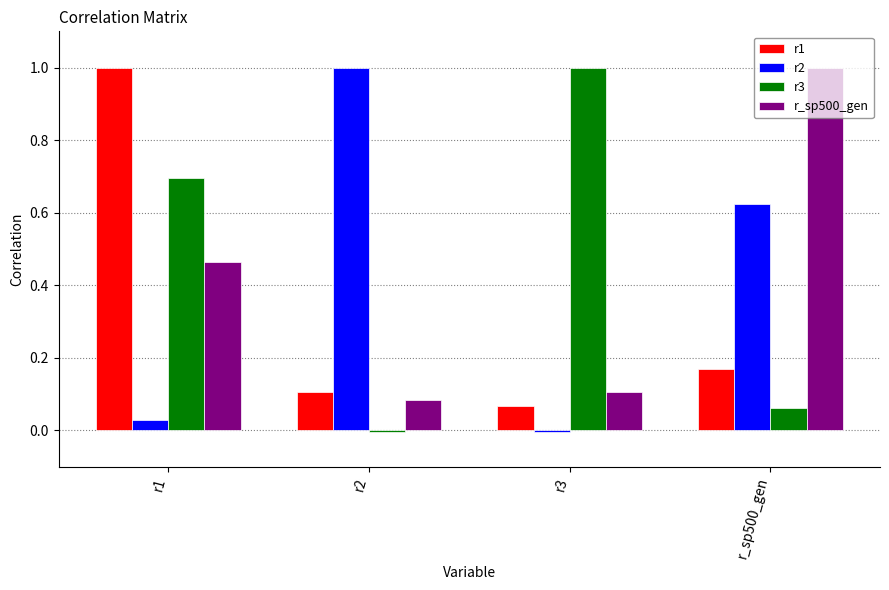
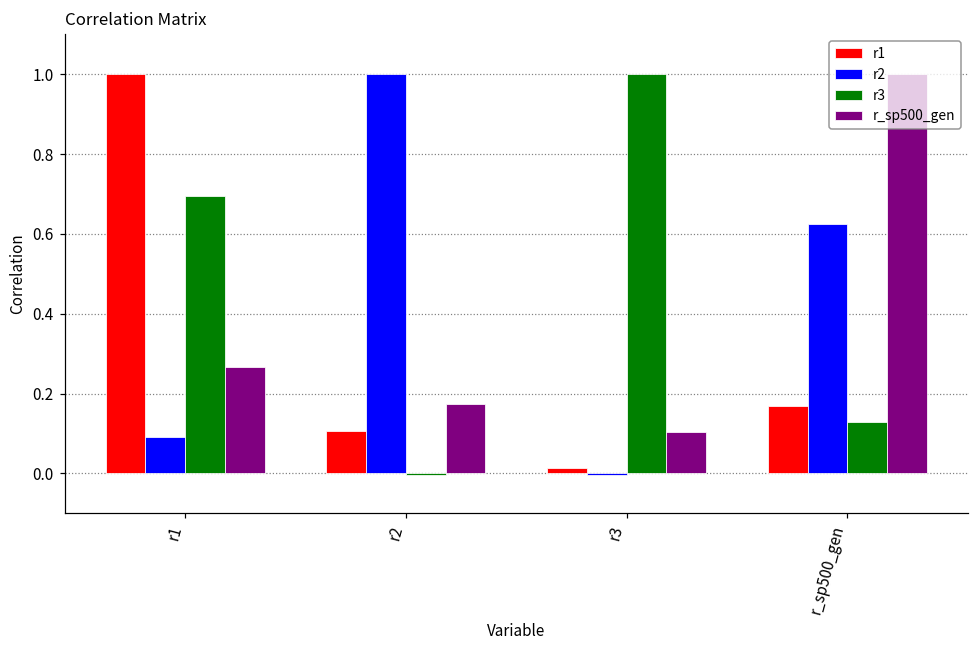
  {
    "r1": {
      "r1": 1.00,
      "r2": 0.11,
-     "r3": 0.07,
+     "r3": 0.01,
      "r_sp500_gen": 0.17
    },
    "r2": {
-     "r1": 0.03,
+     "r1": 0.09,
      "r2": 1.00,
      "r_sp500_gen": 0.62
    },
    "r3": {
      "r1": 0.70,
      "r3": 1.00,
-     "r_sp500_gen": 0.06
+     "r_sp500_gen": 0.13
    },
    "r_sp500_gen": {
-     "r1": 0.46,
-     "r2": 0.08,
+     "r1": 0.27,
+     "r2": 0.17,
      "r3": 0.10
    }
  }
